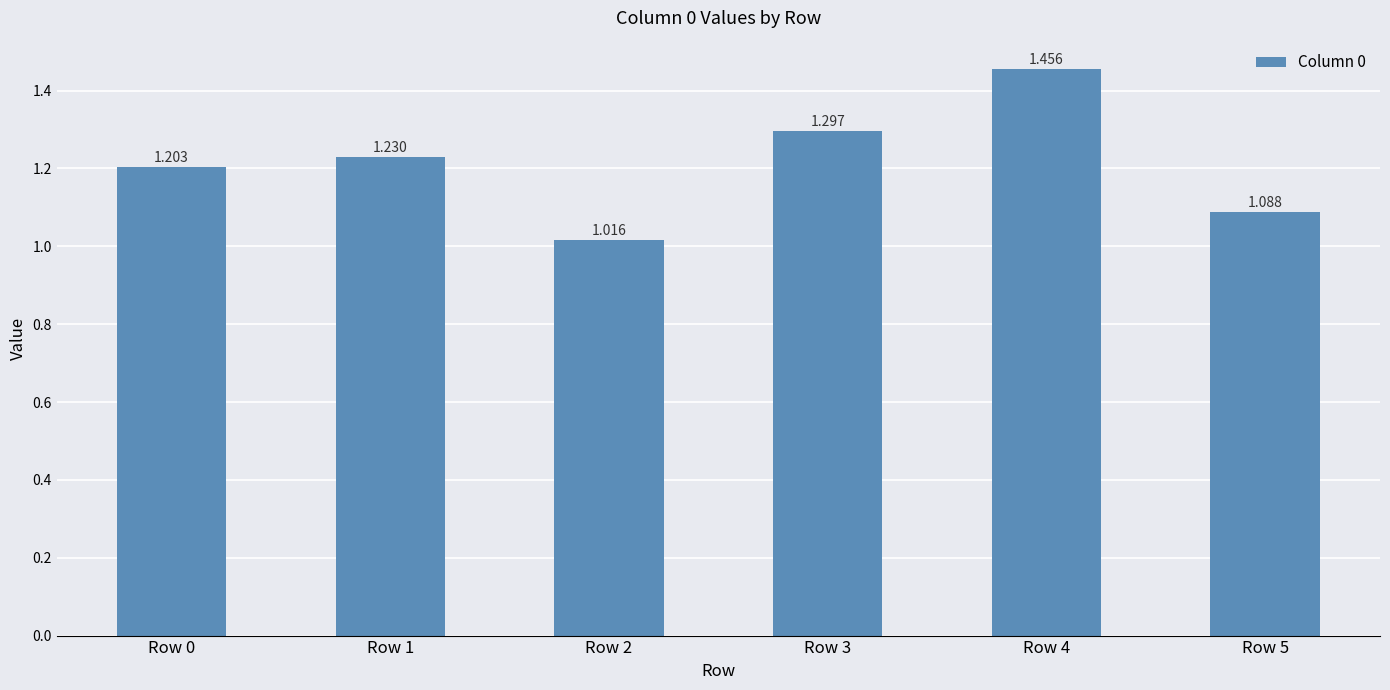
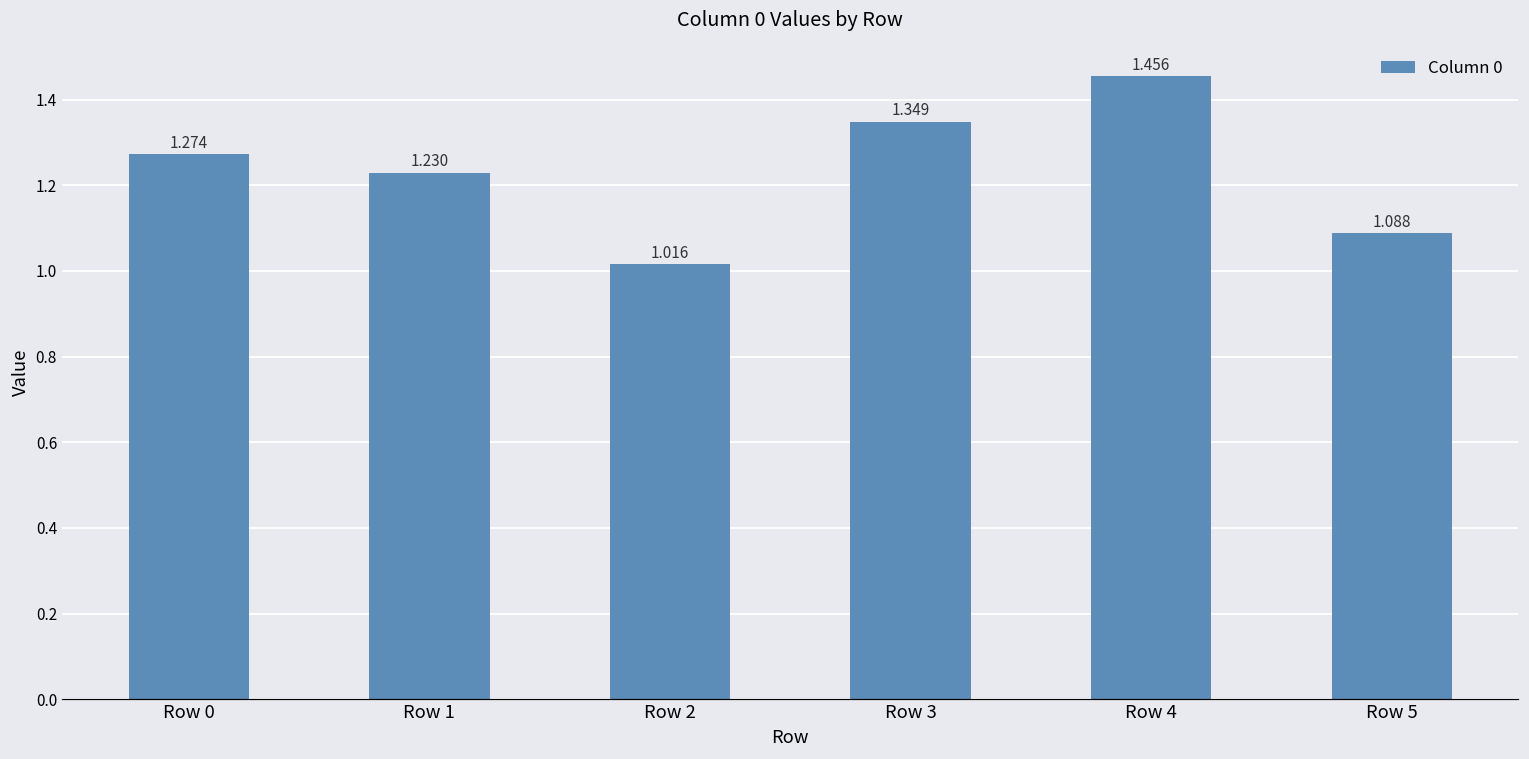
  {
-   "Row 0": 1.203,
+   "Row 0": 1.274,
    "Row 1": 1.230,
    "Row 2": 1.016,
-   "Row 3": 1.297,
+   "Row 3": 1.349,
    "Row 4": 1.456,
    "Row 5": 1.088
  }
